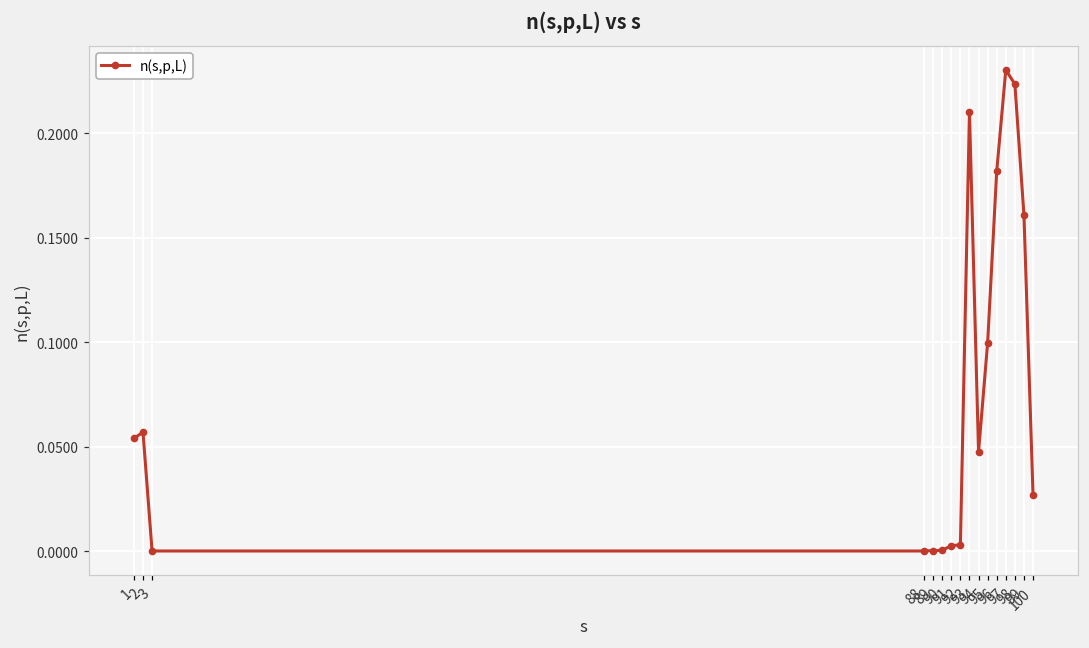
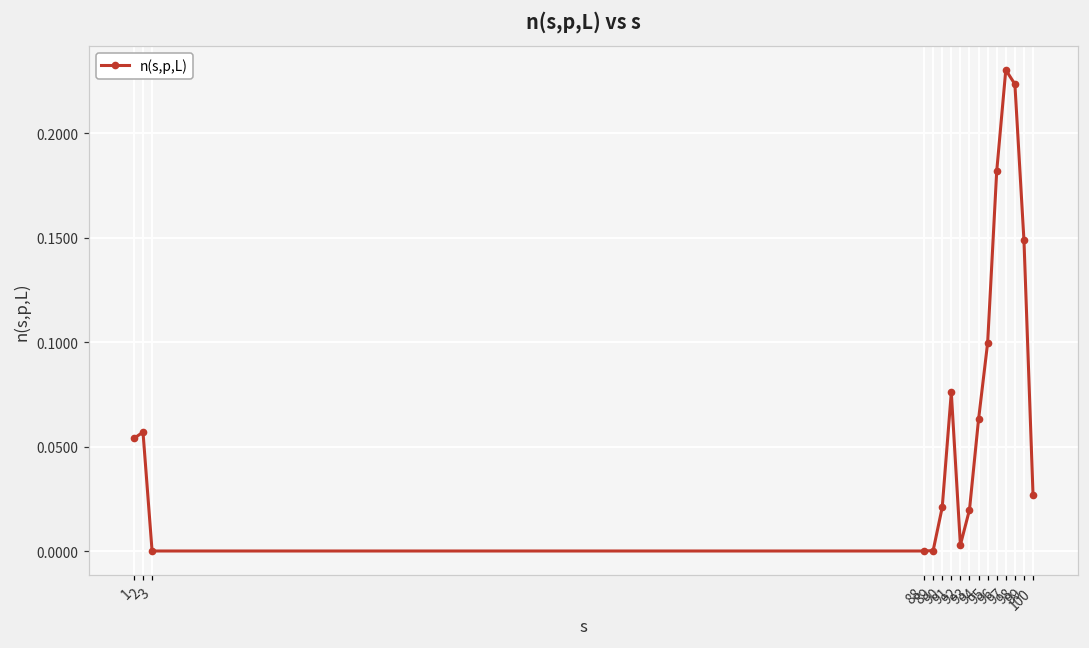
  {
    "1": 0.054,
    "2": 0.057,
    "3": 0.000,
    "88": 0.000,
    "89": 0.000,
-   "90": 0.000,
-   "91": 0.003,
+   "90": 0.021,
+   "91": 0.076,
    "92": 0.003,
-   "93": 0.210,
-   "94": 0.048,
+   "93": 0.020,
+   "94": 0.063,
    "95": 0.100,
    "96": 0.182,
    "97": 0.230,
    "98": 0.224,
-   "99": 0.161,
+   "99": 0.149,
    "100": 0.027
  }
